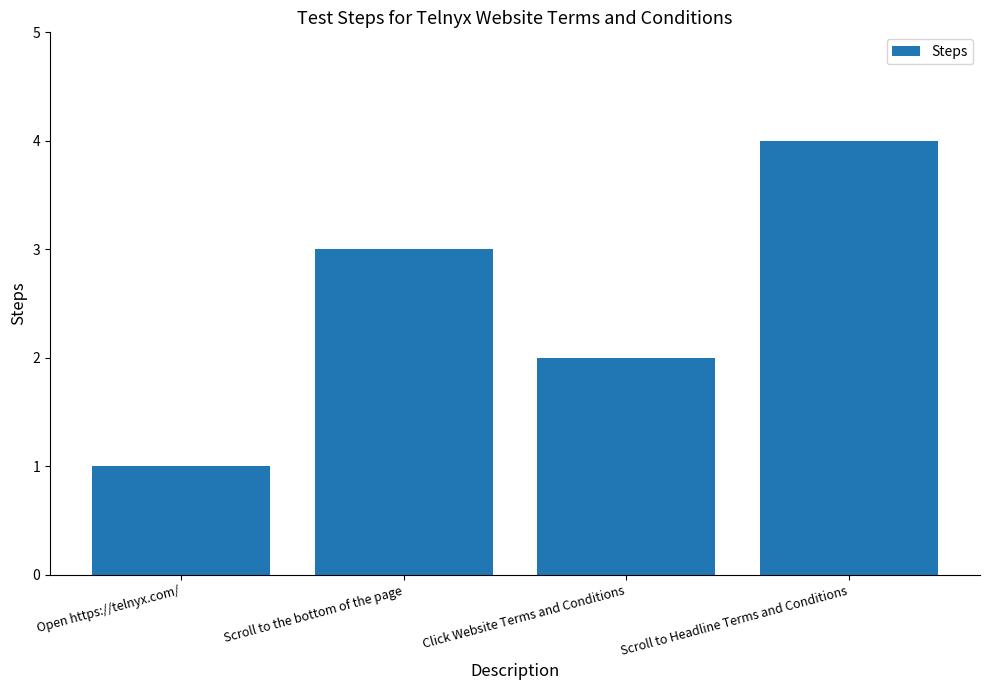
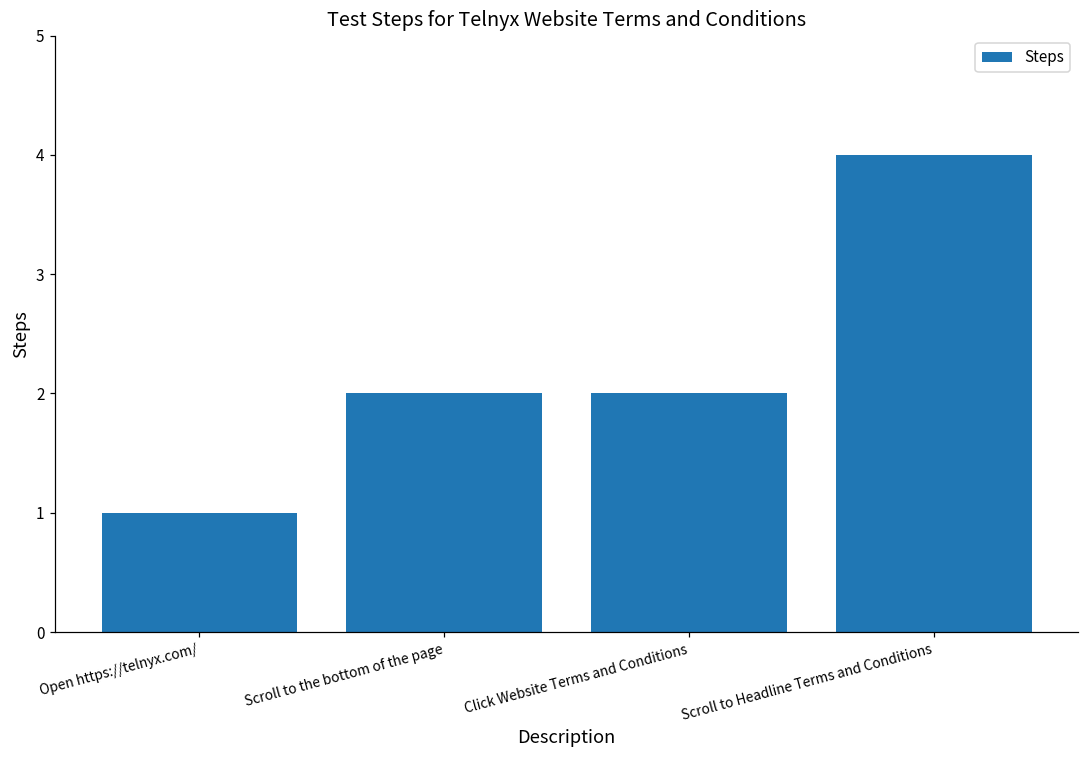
  {
    "Open https://telnyx.com/": 1,
-   "Scroll to the bottom of the page": 3,
+   "Scroll to the bottom of the page": 2,
    "Click Website Terms and Conditions": 2,
    "Scroll to Headline Terms and Conditions": 4
  }
